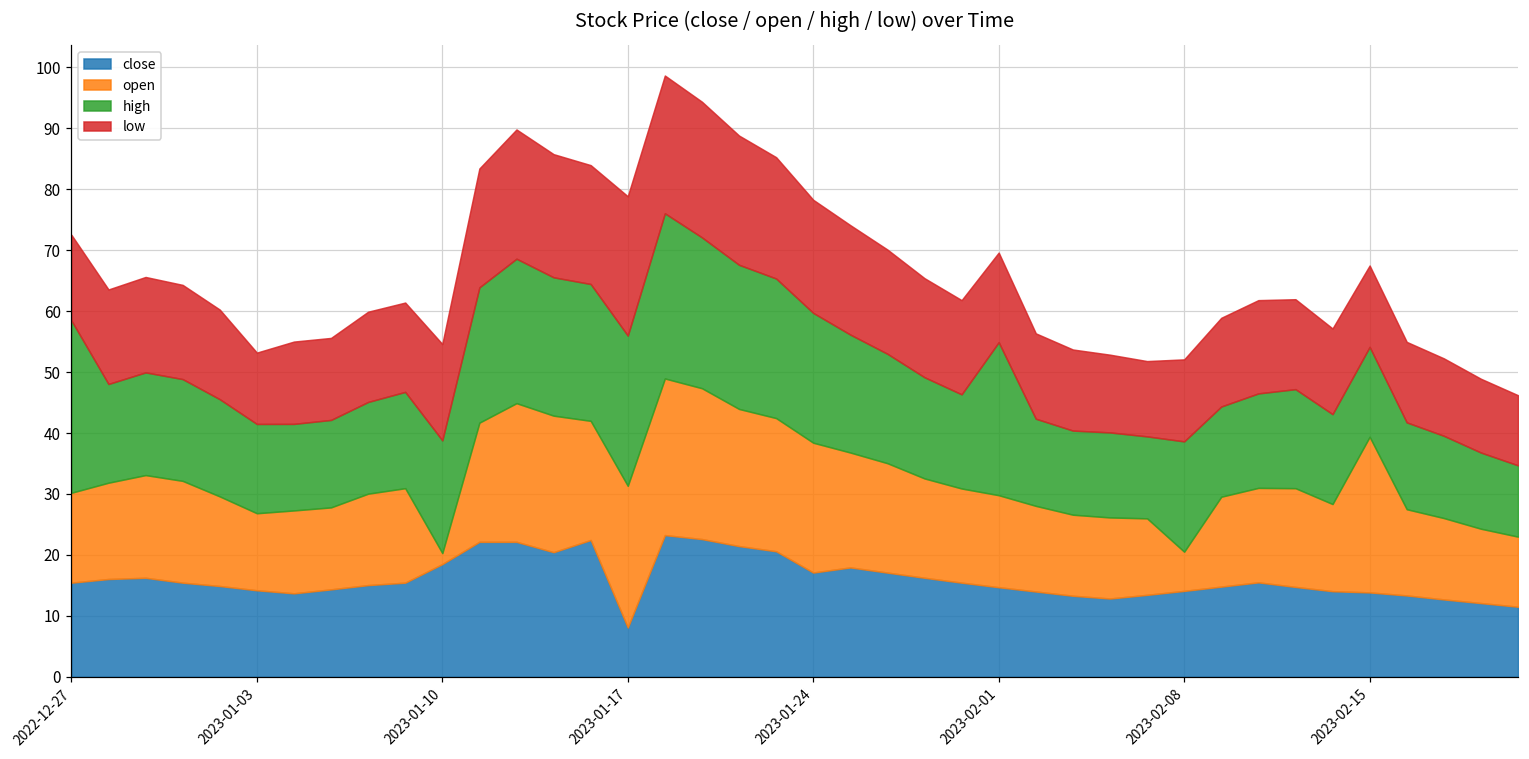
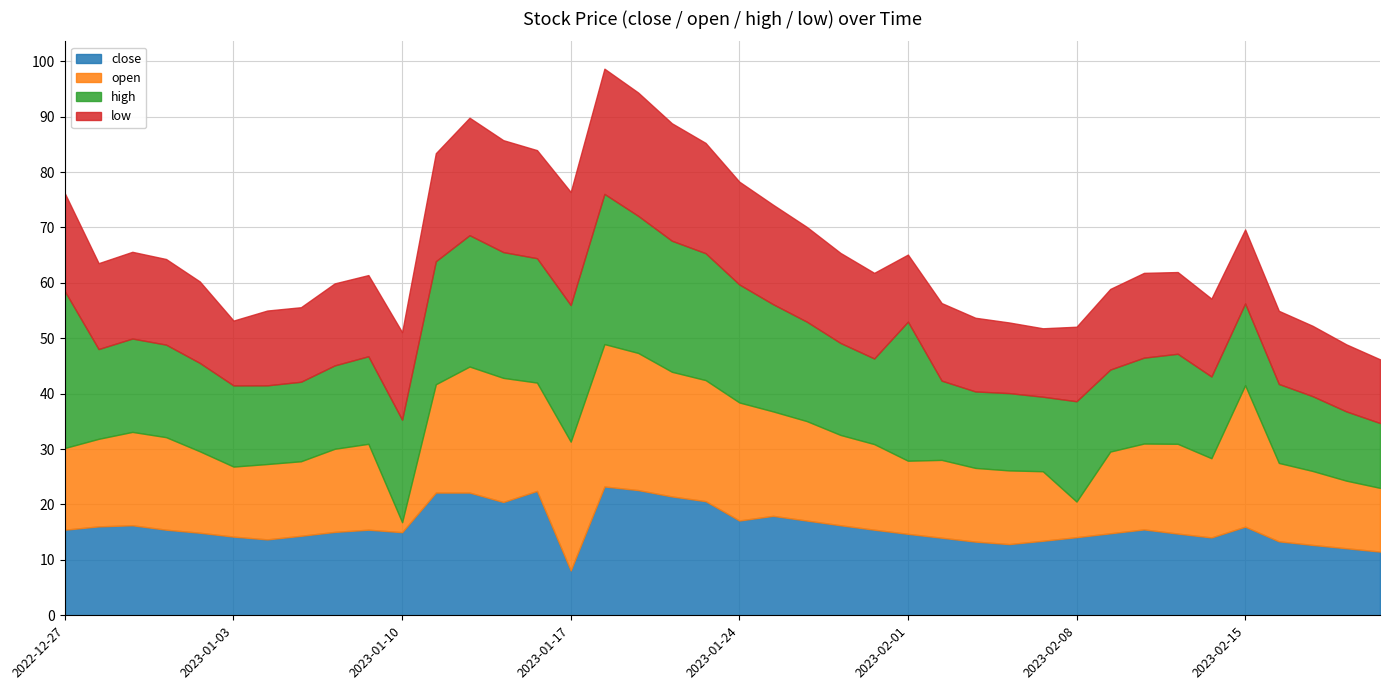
  {
    "close": {
      "2022-12-27": 15,
      "2023-01-03": 14,
-     "2023-01-10": 19,
+     "2023-01-10": 15,
      "2023-01-17": 8,
      "2023-01-24": 17,
      "2023-02-01": 15,
      "2023-02-08": 14,
-     "2023-02-15": 14
+     "2023-02-15": 16
    },
    "open": {
      "2022-12-27": 15,
      "2023-01-03": 13,
      "2023-01-10": 2,
      "2023-01-17": 23,
      "2023-01-24": 21,
-     "2023-02-01": 15,
+     "2023-02-01": 13,
      "2023-02-08": 6,
      "2023-02-15": 26
    },
    "high": {
      "2022-12-27": 28,
      "2023-01-03": 15,
      "2023-01-10": 18,
      "2023-01-17": 25,
      "2023-01-24": 21,
      "2023-02-01": 25,
      "2023-02-08": 18,
      "2023-02-15": 15
    },
    "low": {
-     "2022-12-27": 14,
+     "2022-12-27": 18,
      "2023-01-03": 12,
      "2023-01-10": 16,
-     "2023-01-17": 23,
+     "2023-01-17": 20,
      "2023-01-24": 19,
-     "2023-02-01": 15,
+     "2023-02-01": 12,
      "2023-02-08": 13,
      "2023-02-15": 13
    }
  }
